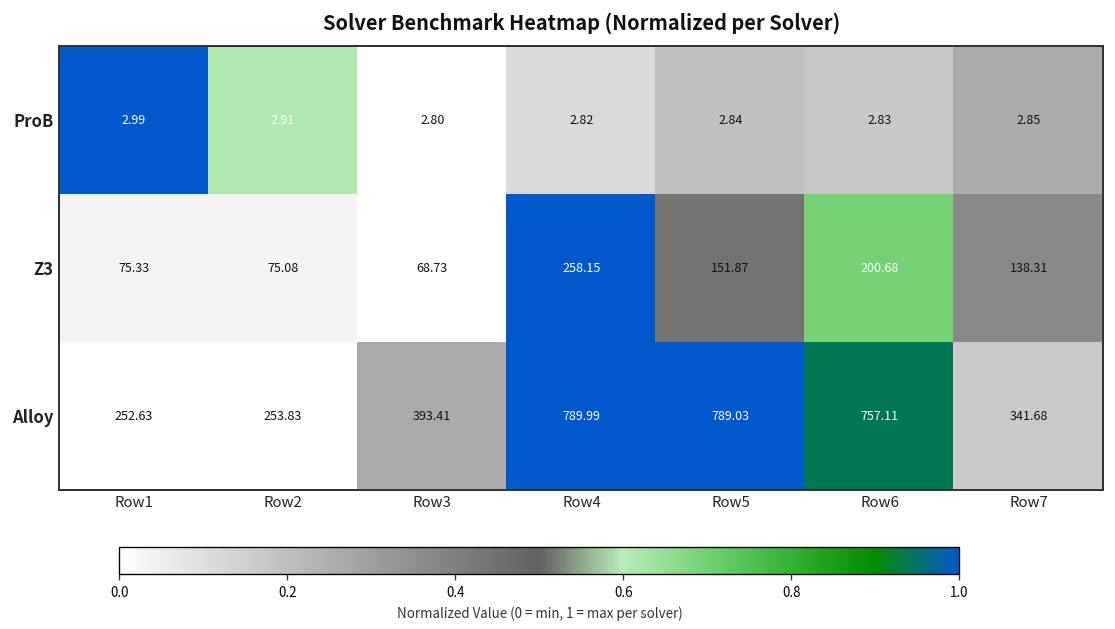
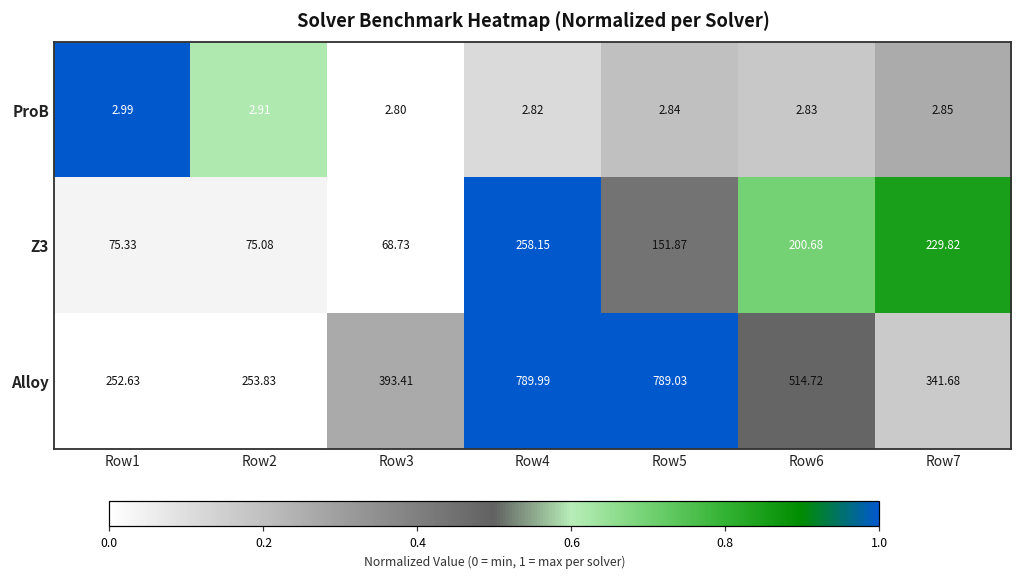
  {
    "ProB": {
      "Row1": 2.99,
      "Row2": 2.91,
      "Row3": 2.80,
      "Row4": 2.82,
      "Row5": 2.84,
      "Row6": 2.83,
      "Row7": 2.85
    },
    "Z3": {
      "Row1": 75.33,
      "Row2": 75.08,
      "Row3": 68.73,
      "Row4": 258.15,
      "Row5": 151.87,
      "Row6": 200.68,
-     "Row7": 138.31
+     "Row7": 229.82
    },
    "Alloy": {
      "Row1": 252.63,
      "Row2": 253.83,
      "Row3": 393.41,
      "Row4": 789.99,
      "Row5": 789.03,
-     "Row6": 757.11,
+     "Row6": 514.72,
      "Row7": 341.68
    }
  }
